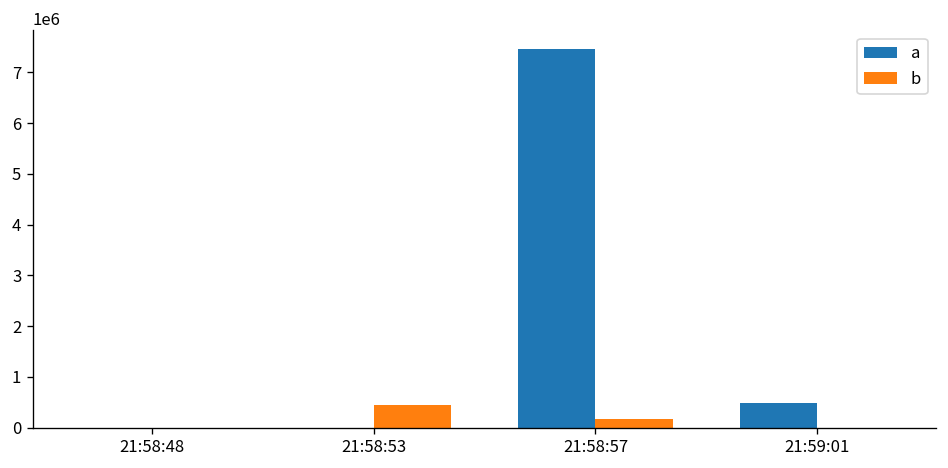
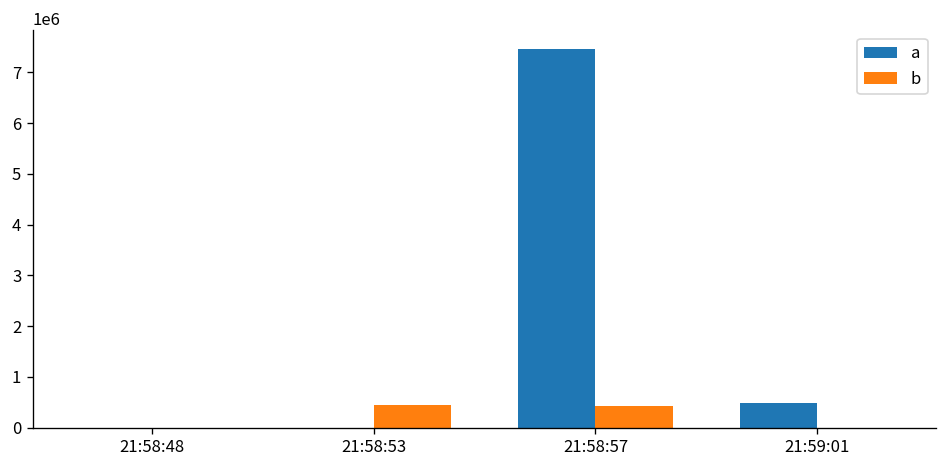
  {
    "a": {
      "21:58:57": 7500000,
      "21:59:01": 500000
    },
    "b": {
      "21:58:53": 500000,
-     "21:58:57": 200000
+     "21:58:57": 400000
    }
  }
